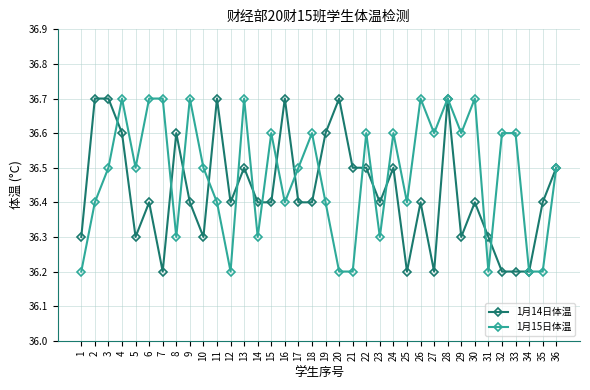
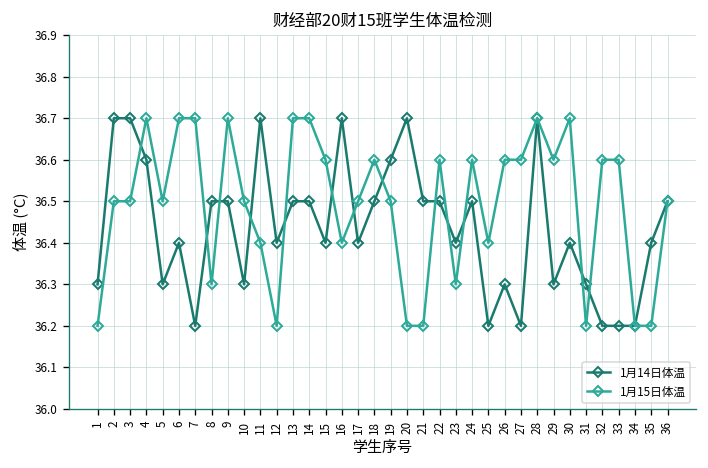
  {
    "1月14日体温": {
      "1": 36.3,
      "2": 36.7,
      "3": 36.7,
      "4": 36.6,
      "5": 36.3,
      "6": 36.4,
      "7": 36.2,
-     "8": 36.6,
-     "9": 36.4,
+     "8": 36.5,
+     "9": 36.5,
      "10": 36.3,
      "11": 36.7,
      "12": 36.4,
      "13": 36.5,
-     "14": 36.4,
+     "14": 36.5,
      "15": 36.4,
      "16": 36.7,
      "17": 36.4,
-     "18": 36.4,
+     "18": 36.5,
      "19": 36.6,
      "20": 36.7,
      "21": 36.5,
      "22": 36.5,
      "23": 36.4,
      "24": 36.5,
      "25": 36.2,
-     "26": 36.4,
+     "26": 36.3,
      "27": 36.2,
      "29": 36.3,
      "30": 36.4,
      "31": 36.3,
      "32": 36.2,
      "33": 36.2,
      "35": 36.4
    },
    "1月15日体温": {
      "1": 36.2,
-     "2": 36.4,
+     "2": 36.5,
      "3": 36.5,
      "4": 36.7,
      "5": 36.5,
      "6": 36.7,
      "7": 36.7,
      "8": 36.3,
      "9": 36.7,
      "10": 36.5,
      "11": 36.4,
      "12": 36.2,
      "13": 36.7,
-     "14": 36.3,
+     "14": 36.7,
      "15": 36.6,
      "16": 36.4,
      "17": 36.5,
      "18": 36.6,
-     "19": 36.4,
+     "19": 36.5,
      "20": 36.2,
      "21": 36.2,
      "22": 36.6,
      "23": 36.3,
      "24": 36.6,
      "25": 36.4,
-     "26": 36.7,
+     "26": 36.6,
      "27": 36.6,
      "29": 36.6,
      "30": 36.7,
      "31": 36.2,
      "32": 36.6,
      "33": 36.6,
      "35": 36.2
    }
  }
